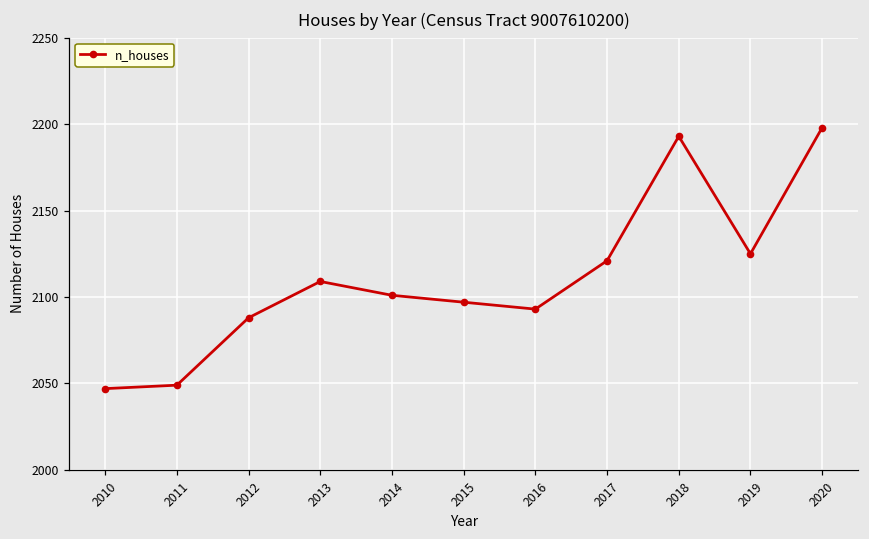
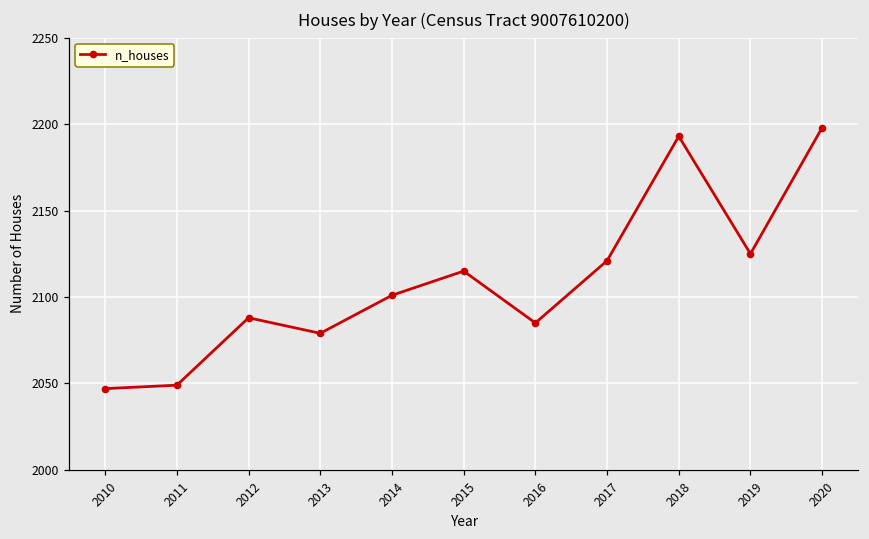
  {
    "2010": 2047,
    "2011": 2049,
    "2012": 2088,
-   "2013": 2109,
+   "2013": 2079,
    "2014": 2101,
-   "2015": 2097,
-   "2016": 2093,
+   "2015": 2115,
+   "2016": 2085,
    "2017": 2121,
    "2018": 2193,
    "2019": 2125,
    "2020": 2198
  }
